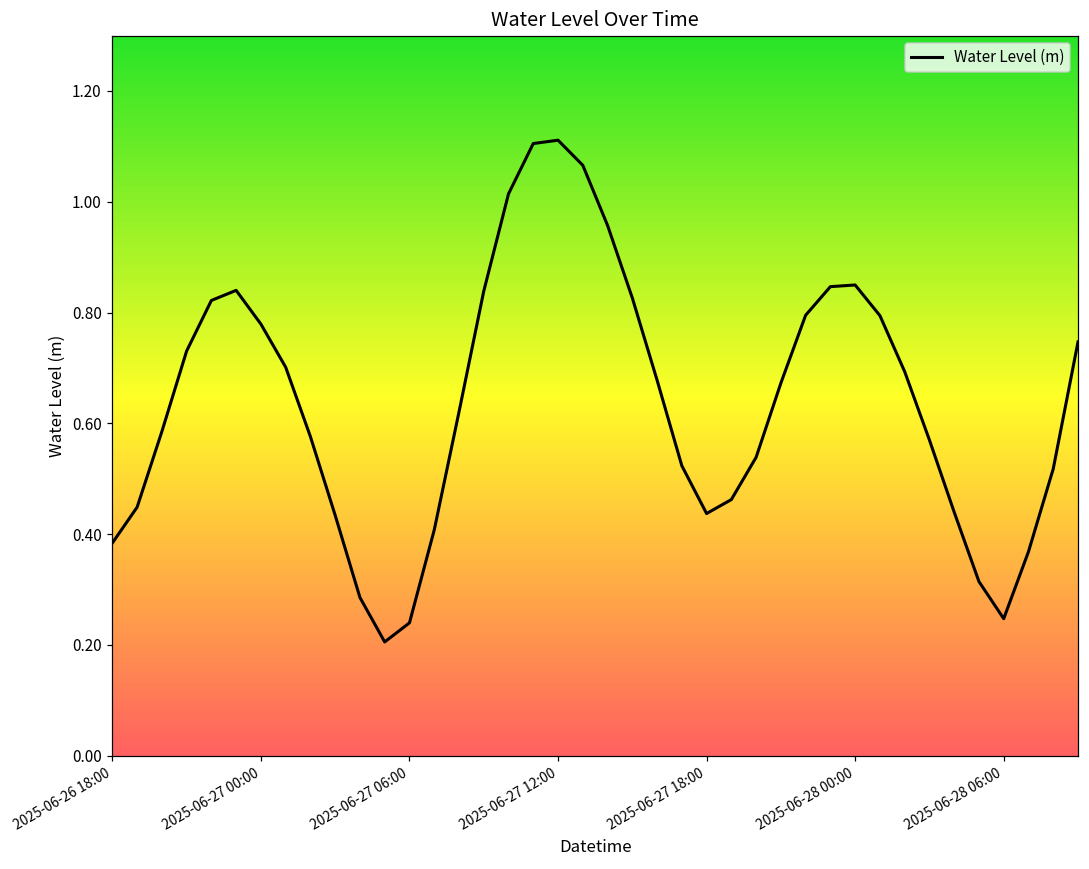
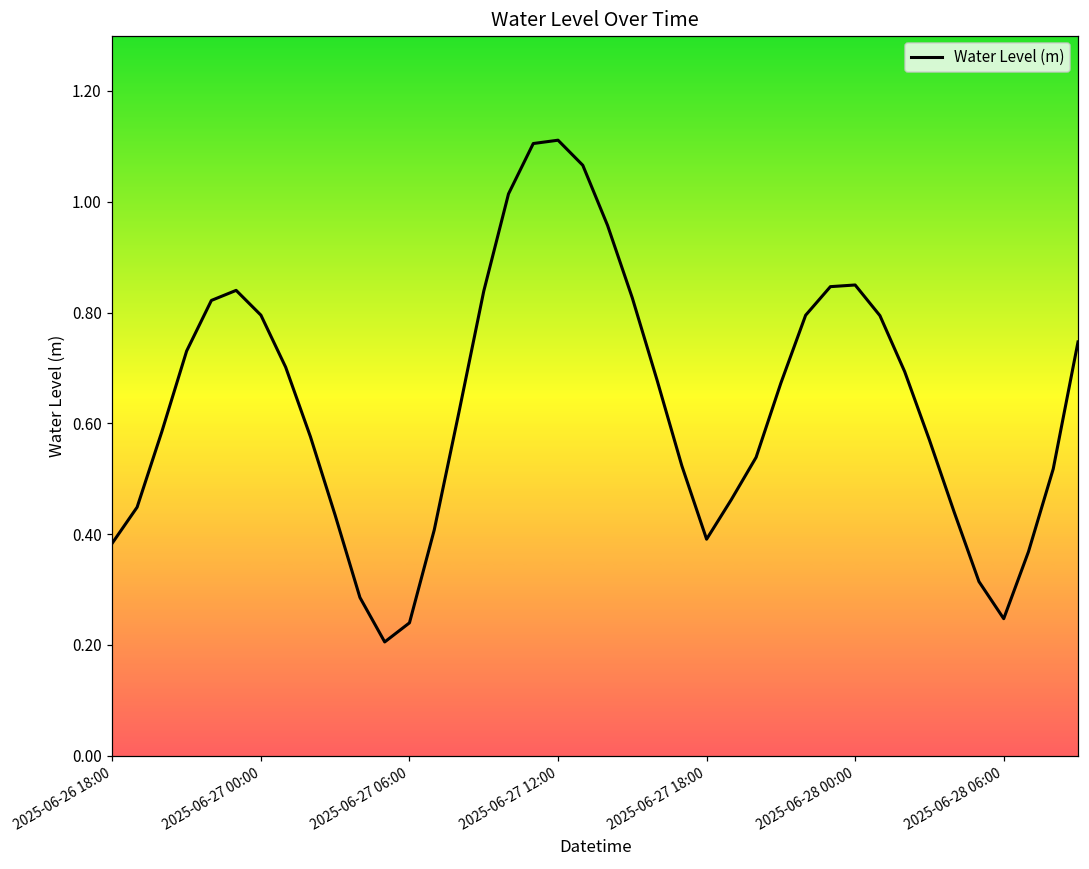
  {
    "2025-06-26 18:00": 0.38,
-   "2025-06-27 00:00": 0.78,
+   "2025-06-27 00:00": 0.80,
    "2025-06-27 06:00": 0.24,
    "2025-06-27 12:00": 1.11,
-   "2025-06-27 18:00": 0.44,
+   "2025-06-27 18:00": 0.39,
    "2025-06-28 00:00": 0.85,
    "2025-06-28 06:00": 0.25
  }
